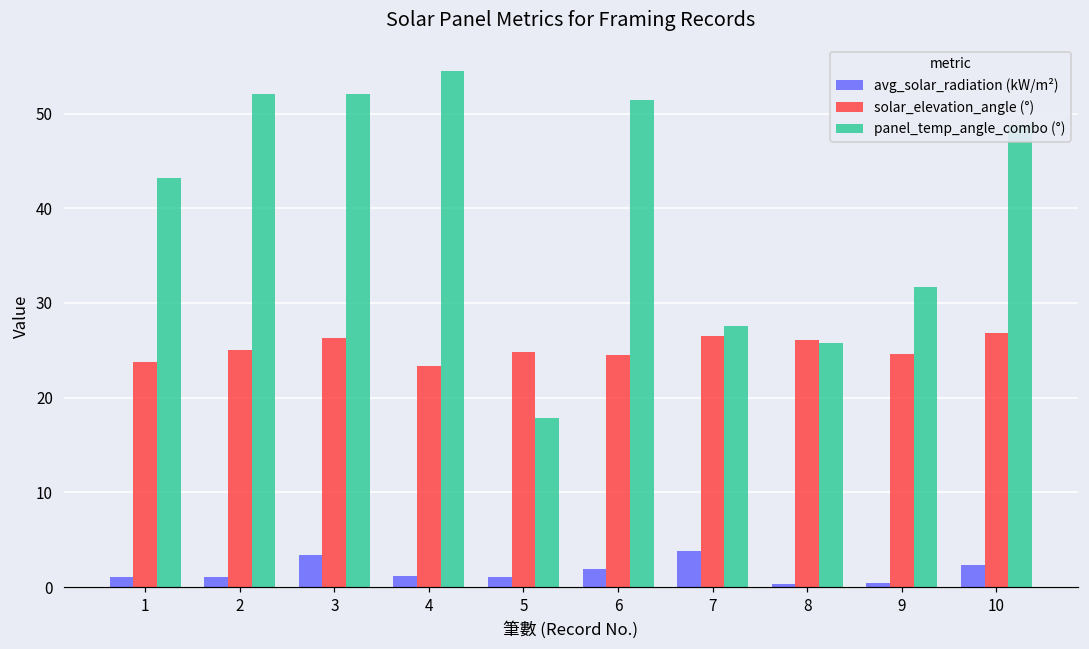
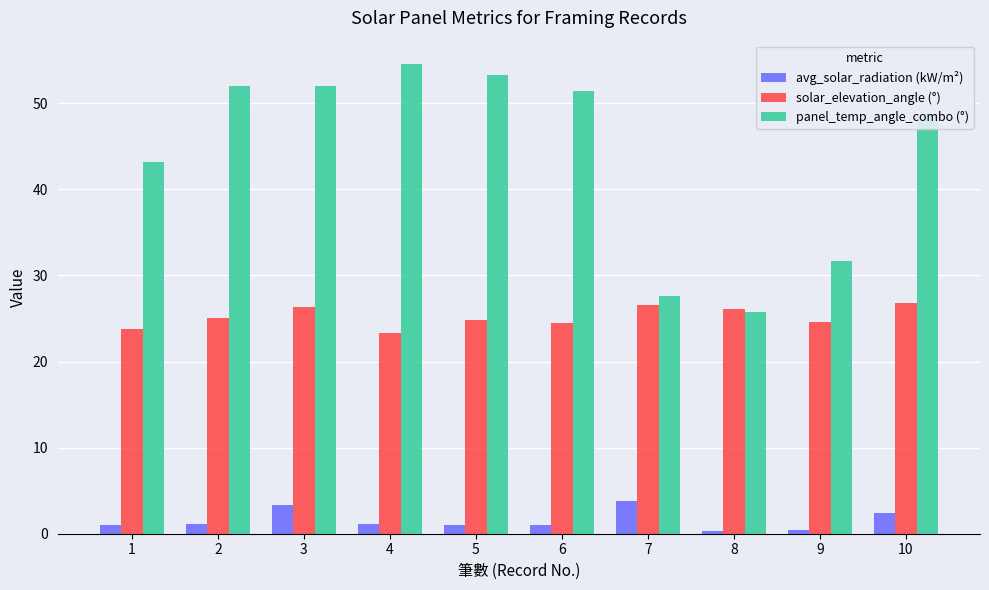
  {
    "avg_solar_radiation (kW/m²)": {
      "1": 1,
      "2": 1,
      "3": 3,
      "4": 1,
      "5": 1,
-     "6": 2,
+     "6": 1,
      "7": 4,
      "8": 0,
      "9": 0,
      "10": 2
    },
    "solar_elevation_angle (°)": {
      "1": 24,
      "2": 25,
      "3": 26,
      "4": 23,
      "5": 25,
      "6": 25,
      "7": 27,
      "8": 26,
      "9": 25,
      "10": 27
    },
    "panel_temp_angle_combo (°)": {
      "1": 43,
      "2": 52,
      "3": 52,
      "4": 55,
-     "5": 18,
+     "5": 53,
      "6": 51,
      "7": 28,
      "8": 26,
      "9": 32
    }
  }
